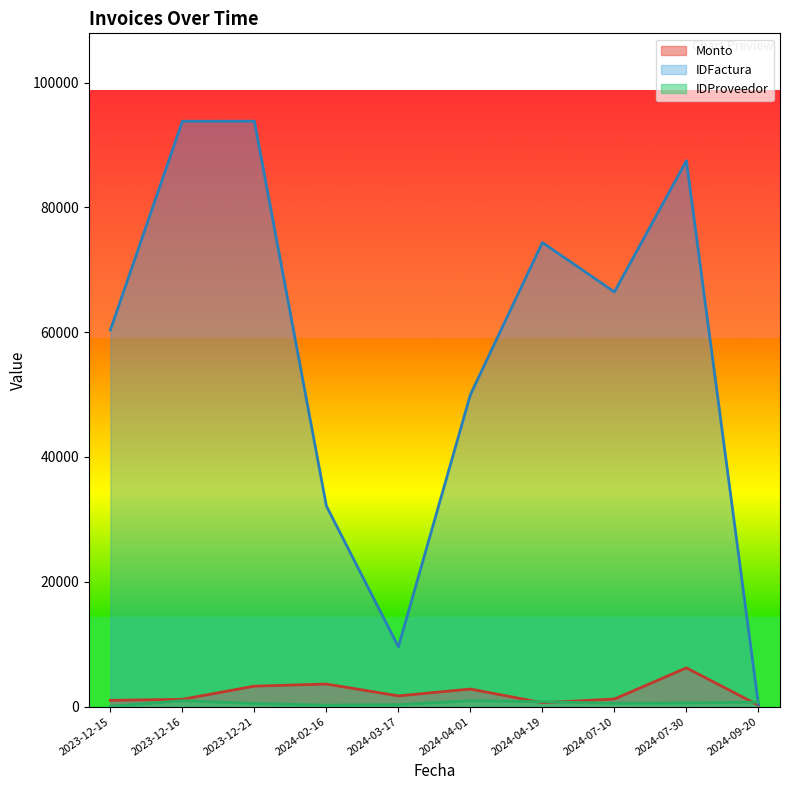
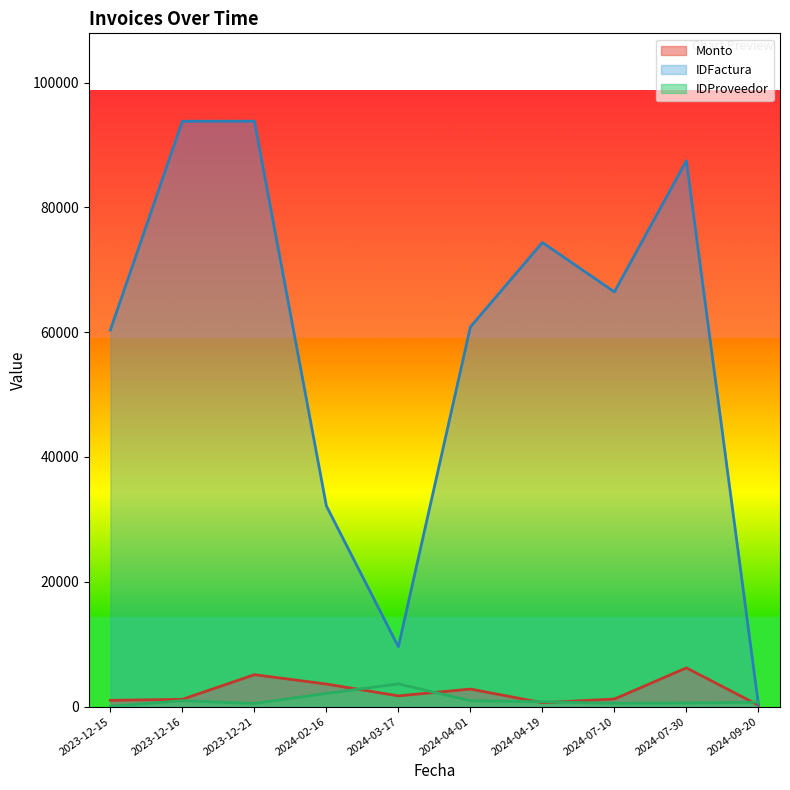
  {
    "Monto": {
      "2023-12-15": 1000,
-     "2023-12-21": 3000,
+     "2023-12-21": 5000,
      "2024-02-16": 4000,
      "2024-03-17": 2000,
      "2024-04-01": 3000,
      "2024-07-10": 1000,
      "2024-07-30": 6000
    },
    "IDFactura": {
      "2023-12-15": 60000,
      "2023-12-16": 94000,
      "2023-12-21": 94000,
      "2024-02-16": 32000,
      "2024-03-17": 10000,
-     "2024-04-01": 50000,
+     "2024-04-01": 61000,
      "2024-04-19": 74000,
      "2024-07-10": 66000,
      "2024-07-30": 87000
    },
    "IDProveedor": {
      "2023-12-15": 0,
      "2023-12-21": 1000,
-     "2024-02-16": 0,
-     "2024-03-17": 0,
+     "2024-02-16": 2000,
+     "2024-03-17": 4000,
      "2024-04-01": 1000,
      "2024-07-10": 1000,
      "2024-07-30": 1000
    }
  }
